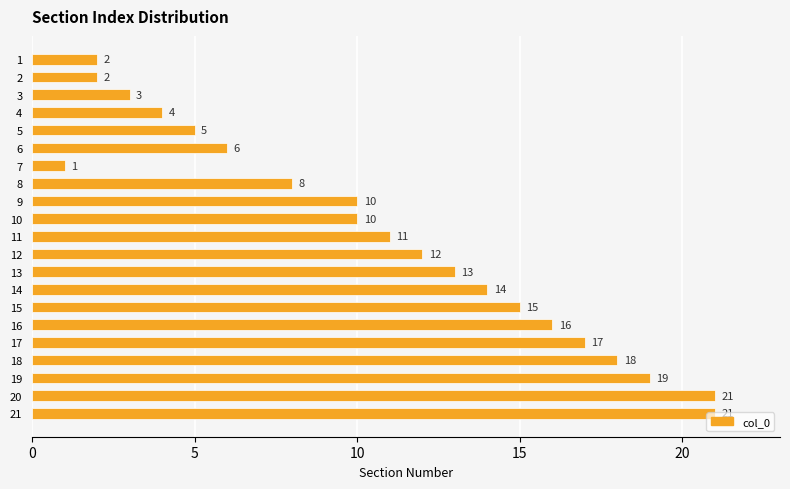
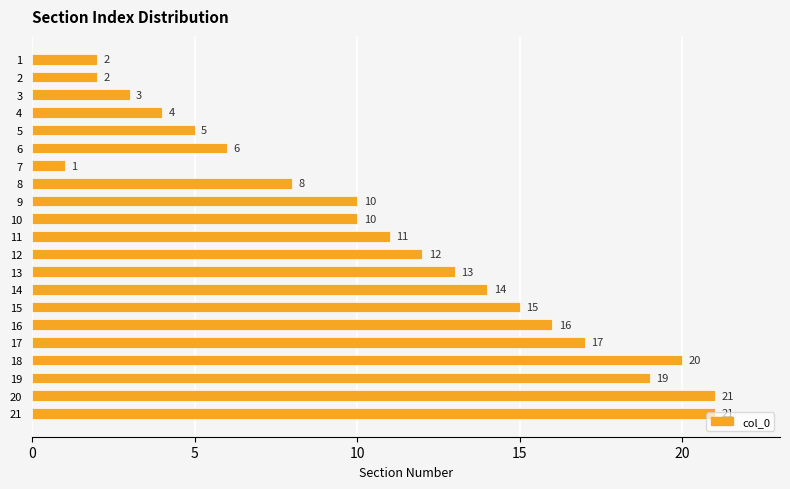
  {
    "1": 2,
    "2": 2,
    "3": 3,
    "4": 4,
    "5": 5,
    "6": 6,
    "7": 1,
    "8": 8,
    "9": 10,
    "10": 10,
    "11": 11,
    "12": 12,
    "13": 13,
    "14": 14,
    "15": 15,
    "16": 16,
    "17": 17,
-   "18": 18,
+   "18": 20,
    "19": 19,
    "20": 21
  }
